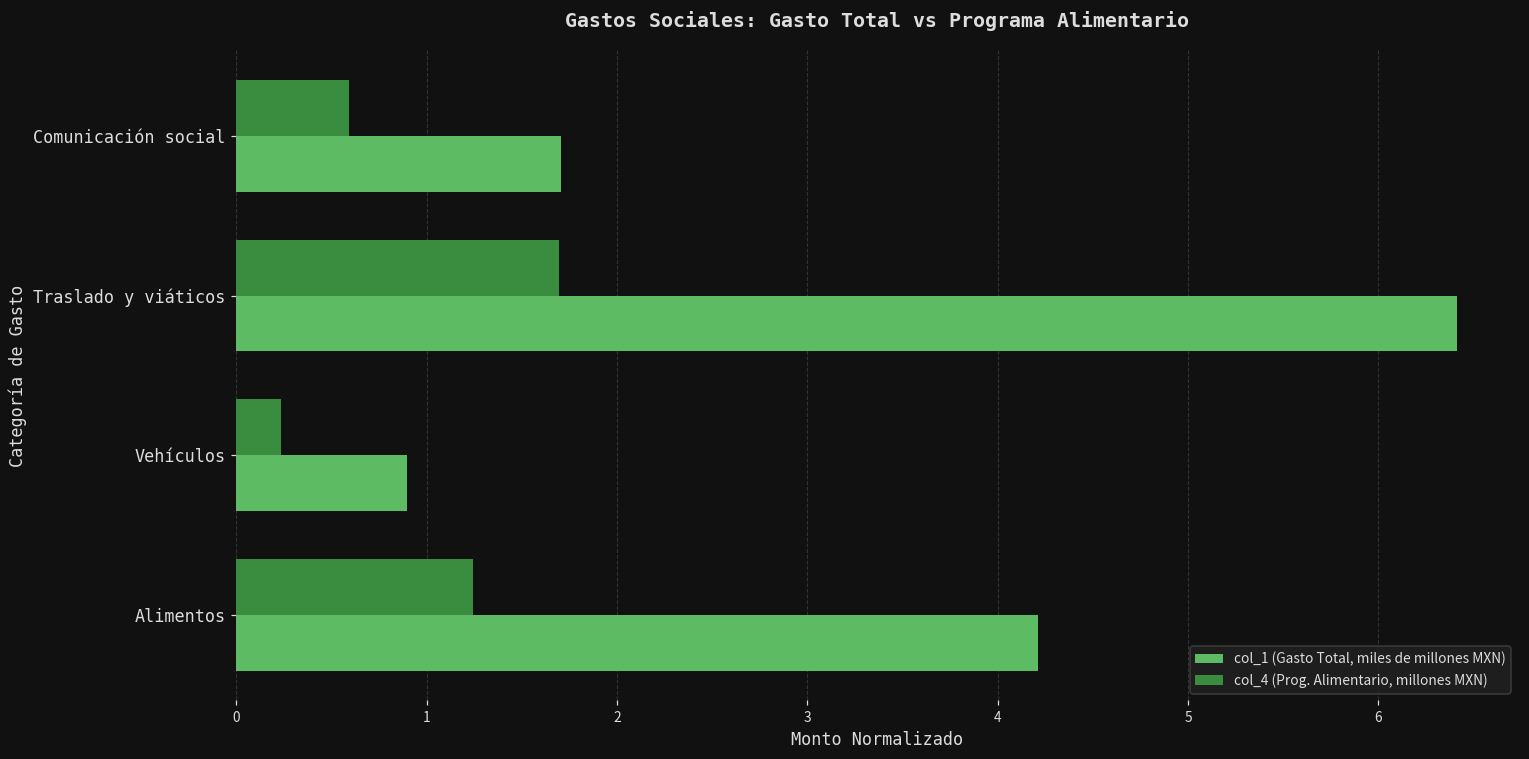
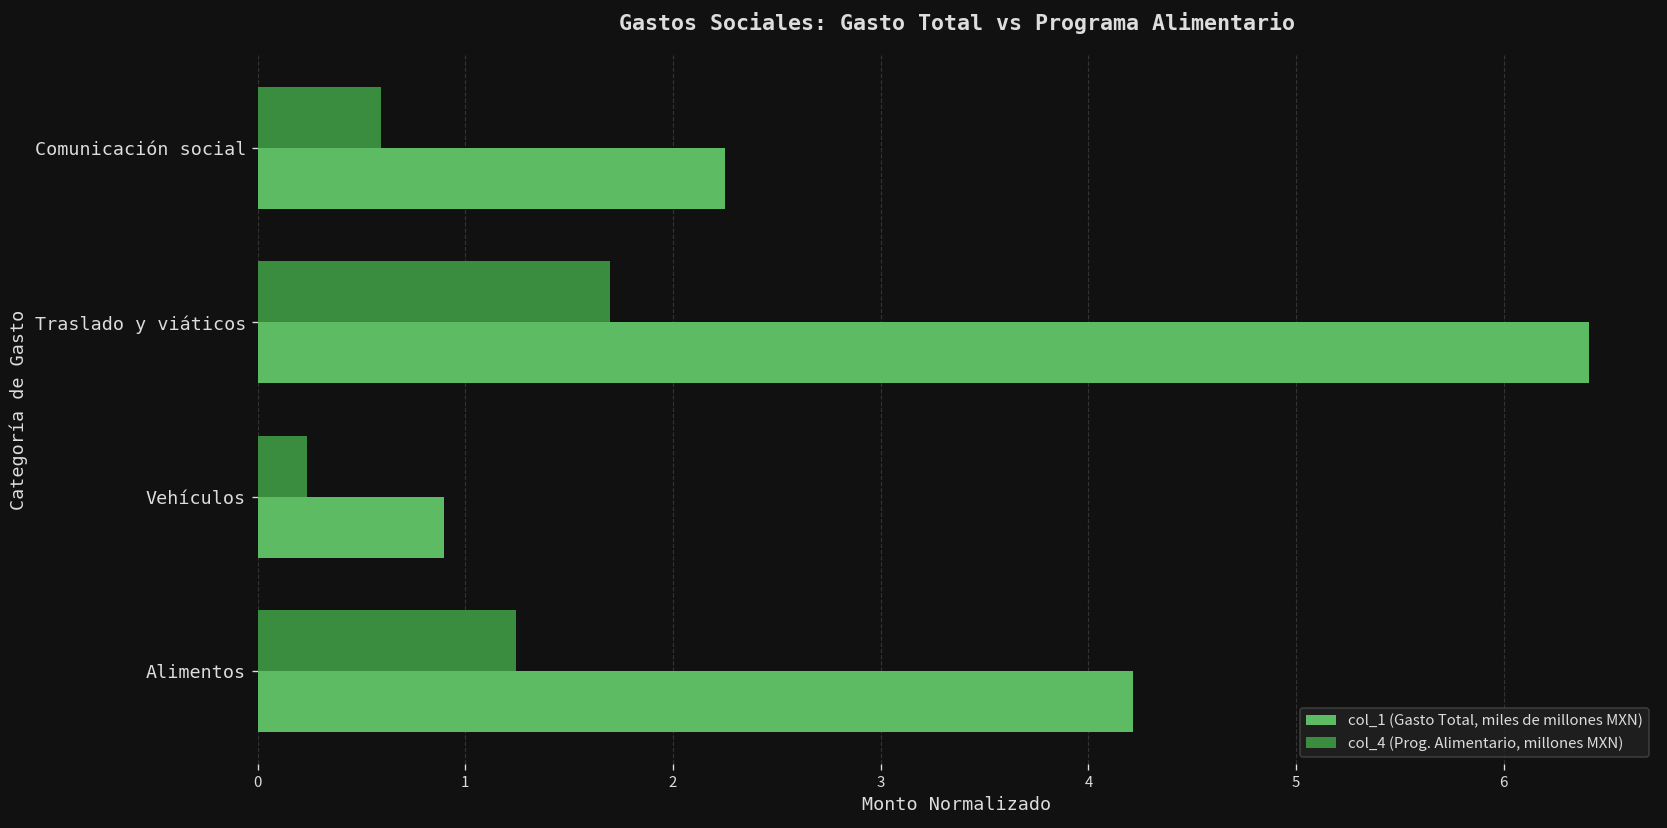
  {
    "col_1 (Gasto Total, miles de millones MXN)": {
-     "Comunicación social": 1.71,
+     "Comunicación social": 2.25,
      "Traslado y viáticos": 6.41,
      "Vehículos": 0.90,
      "Alimentos": 4.21
    },
    "col_4 (Prog. Alimentario, millones MXN)": {
      "Comunicación social": 0.59,
      "Traslado y viáticos": 1.70,
      "Vehículos": 0.24,
      "Alimentos": 1.24
    }
  }
